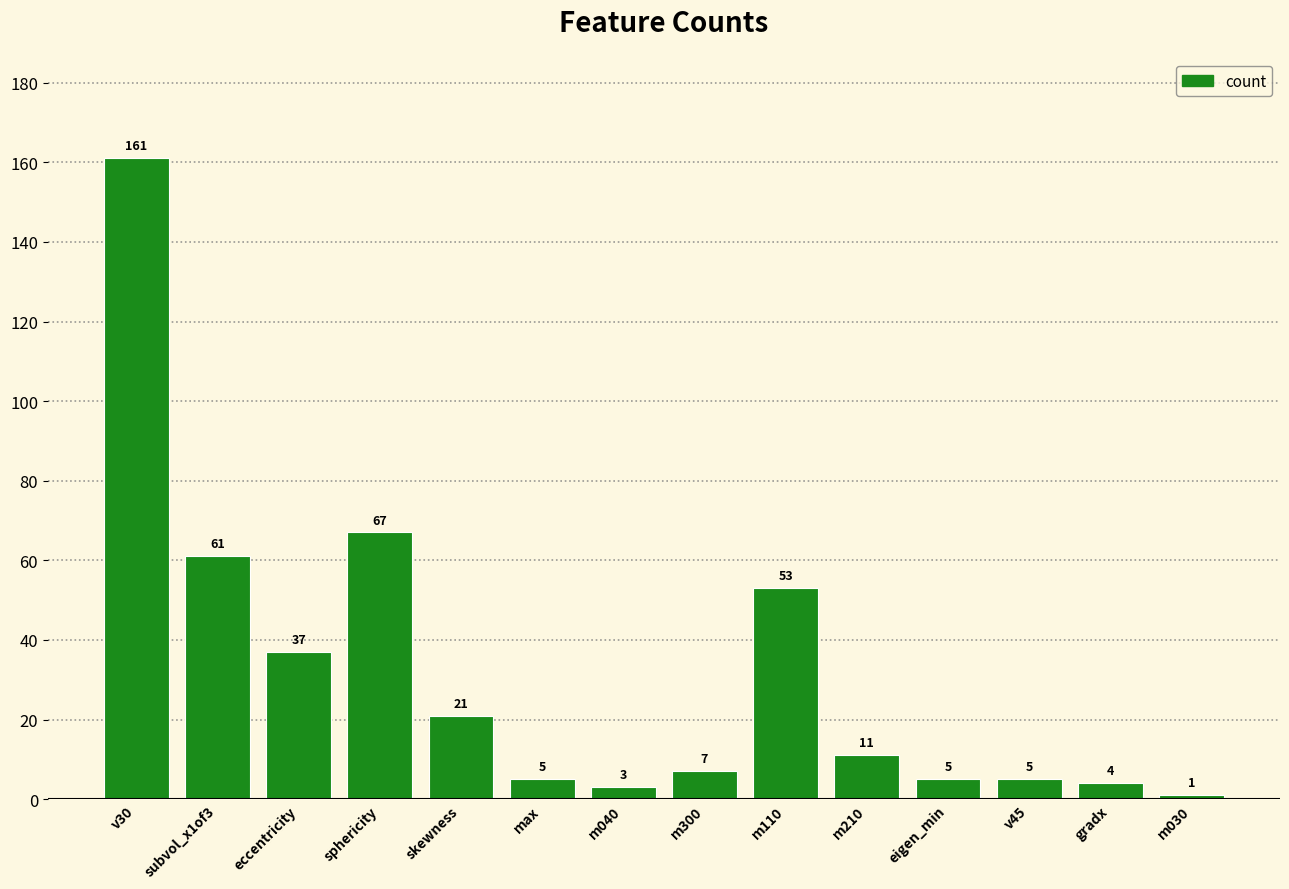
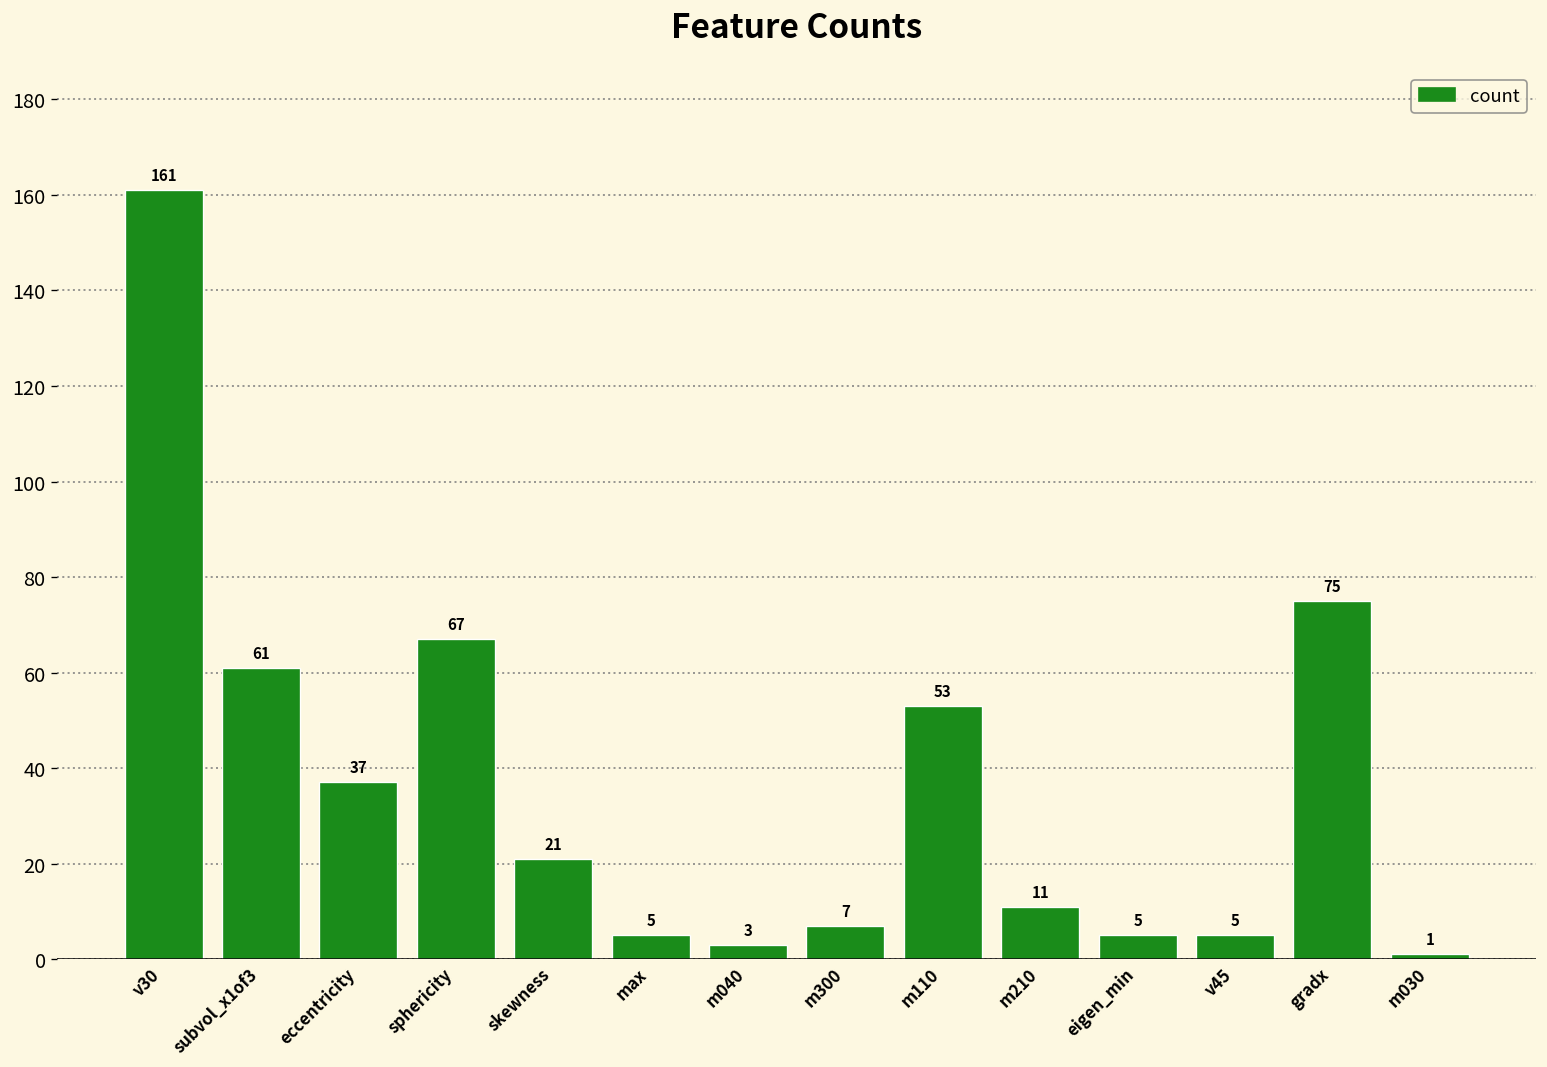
  {
    "v30": 161,
    "subvol_x1of3": 61,
    "eccentricity": 37,
    "sphericity": 67,
    "skewness": 21,
    "max": 5,
    "m040": 3,
    "m300": 7,
    "m110": 53,
    "m210": 11,
    "eigen_min": 5,
    "v45": 5,
-   "gradx": 4,
+   "gradx": 75,
    "m030": 1
  }
